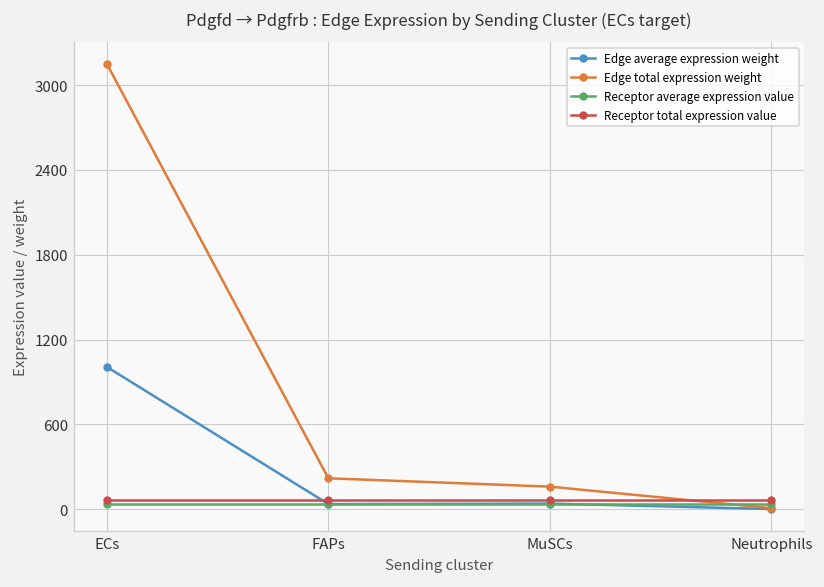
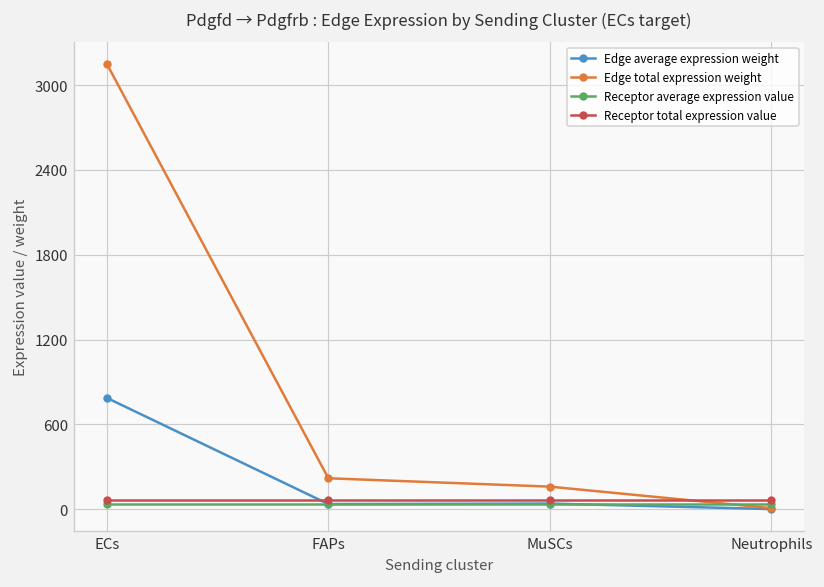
  {
    "Edge average expression weight": {
-     "ECs": 1010
+     "ECs": 790
    },
    "Receptor average expression value": {
      "ECs": 30,
      "Neutrophils": 30
    }
  }
